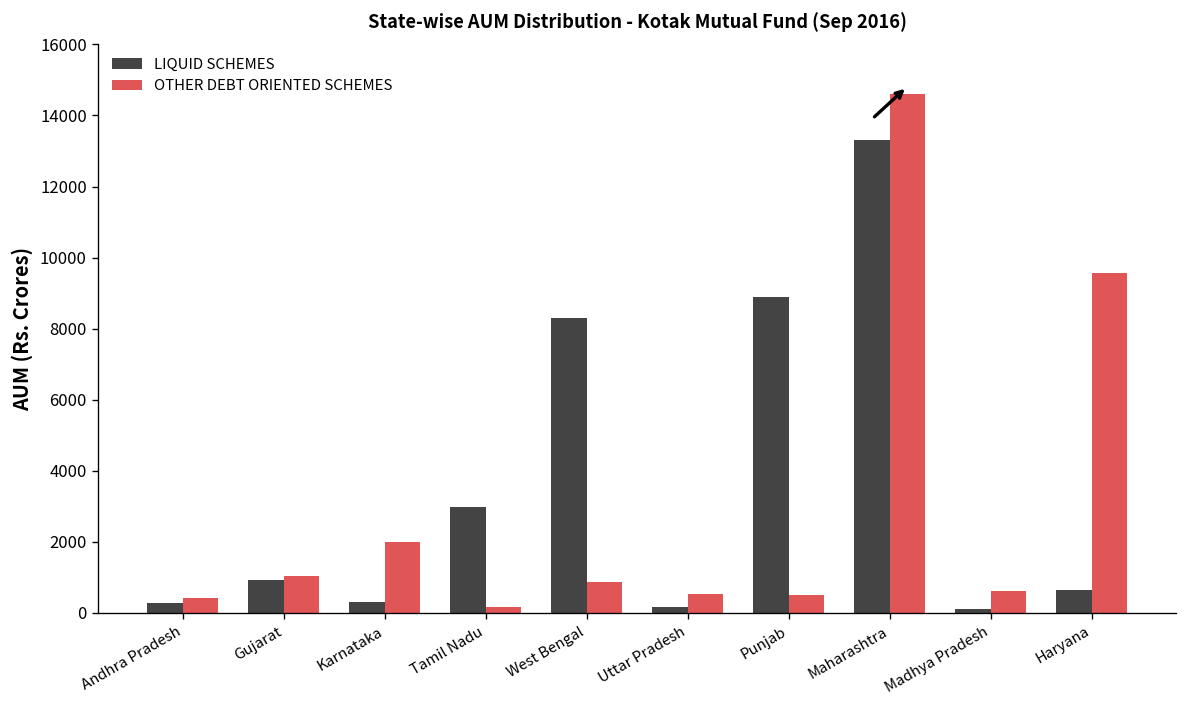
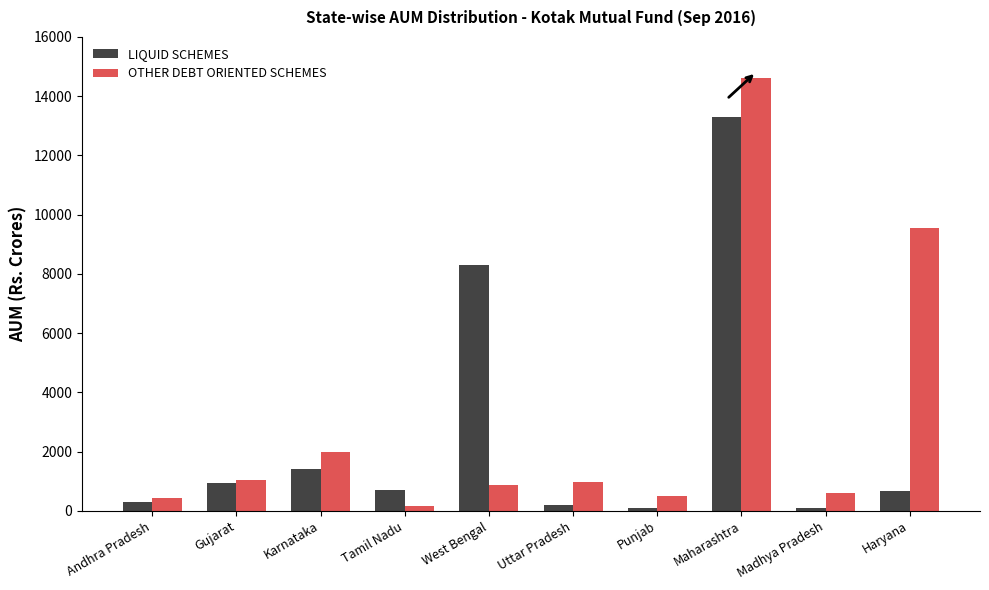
  {
    "LIQUID SCHEMES": {
      "Andhra Pradesh": 300,
      "Gujarat": 900,
-     "Karnataka": 300,
-     "Tamil Nadu": 3000,
+     "Karnataka": 1400,
+     "Tamil Nadu": 700,
      "West Bengal": 8300,
      "Uttar Pradesh": 200,
-     "Punjab": 8900,
+     "Punjab": 100,
      "Maharashtra": 13300,
      "Madhya Pradesh": 100,
      "Haryana": 700
    },
    "OTHER DEBT ORIENTED SCHEMES": {
      "Andhra Pradesh": 400,
      "Gujarat": 1100,
      "Karnataka": 2000,
      "Tamil Nadu": 200,
      "West Bengal": 900,
-     "Uttar Pradesh": 500,
+     "Uttar Pradesh": 1000,
      "Punjab": 500,
      "Maharashtra": 14600,
      "Madhya Pradesh": 600,
      "Haryana": 9600
    }
  }
